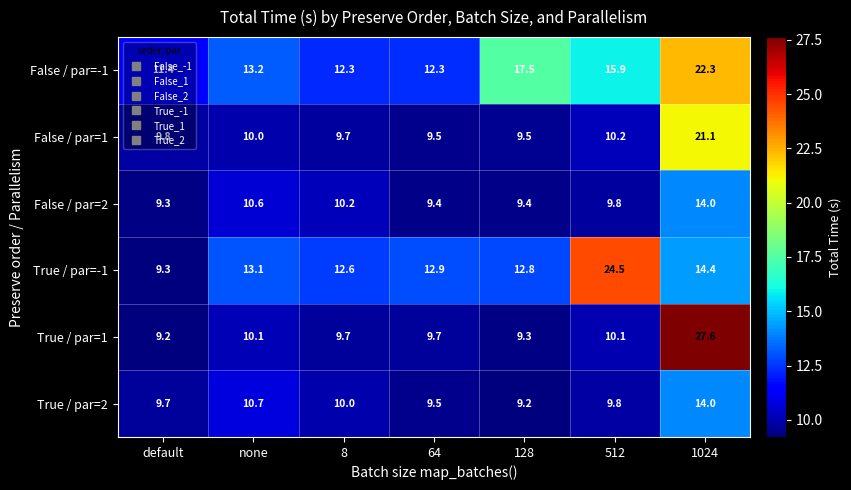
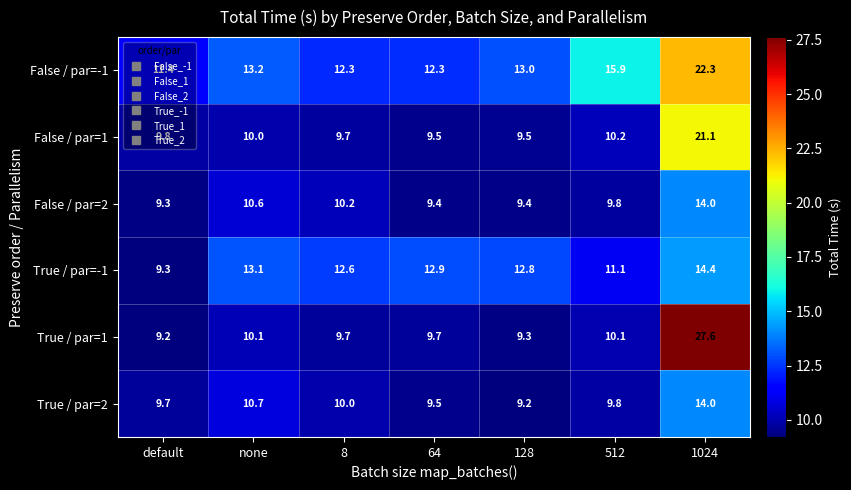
  {
    "False / par=-1": {
      "none": 13.2,
      "8": 12.3,
      "64": 12.3,
-     "128": 17.5,
+     "128": 13.0,
      "512": 15.9,
      "1024": 22.3
    },
    "False / par=1": {
      "none": 10.0,
      "8": 9.7,
      "64": 9.5,
      "128": 9.5,
      "512": 10.2,
      "1024": 21.1
    },
    "False / par=2": {
      "default": 9.3,
      "none": 10.6,
      "8": 10.2,
      "64": 9.4,
      "128": 9.4,
      "512": 9.8,
      "1024": 14.0
    },
    "True / par=-1": {
      "default": 9.3,
      "none": 13.1,
      "8": 12.6,
      "64": 12.9,
      "128": 12.8,
-     "512": 24.5,
+     "512": 11.1,
      "1024": 14.4
    },
    "True / par=1": {
      "default": 9.2,
      "none": 10.1,
      "8": 9.7,
      "64": 9.7,
      "128": 9.3,
      "512": 10.1,
      "1024": 27.6
    },
    "True / par=2": {
      "default": 9.7,
      "none": 10.7,
      "8": 10.0,
      "64": 9.5,
      "128": 9.2,
      "512": 9.8,
      "1024": 14.0
    }
  }
